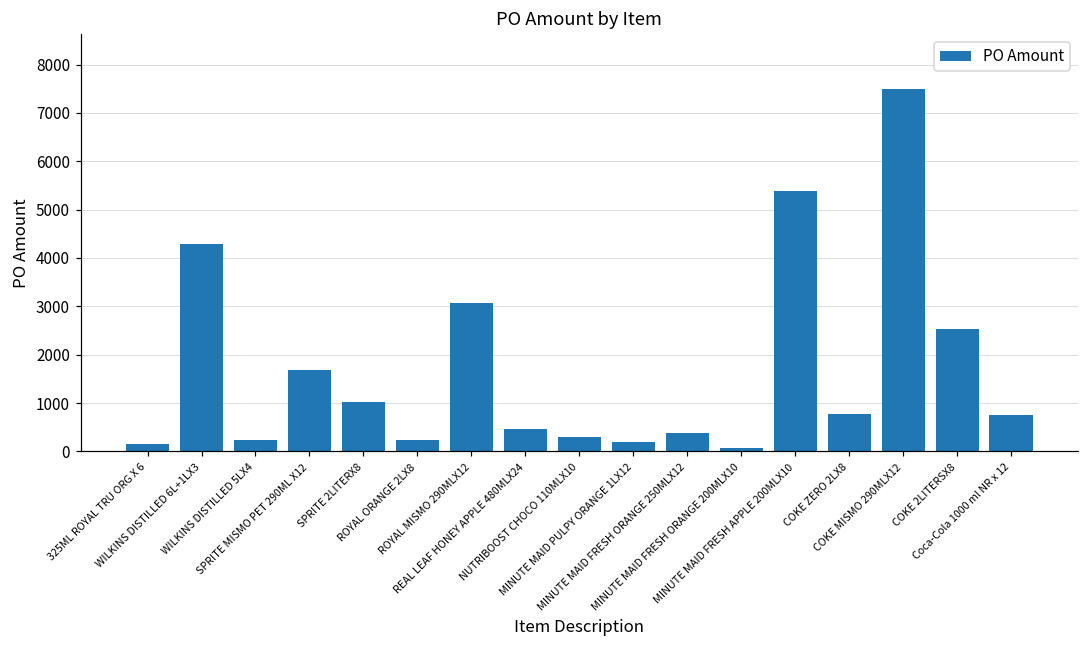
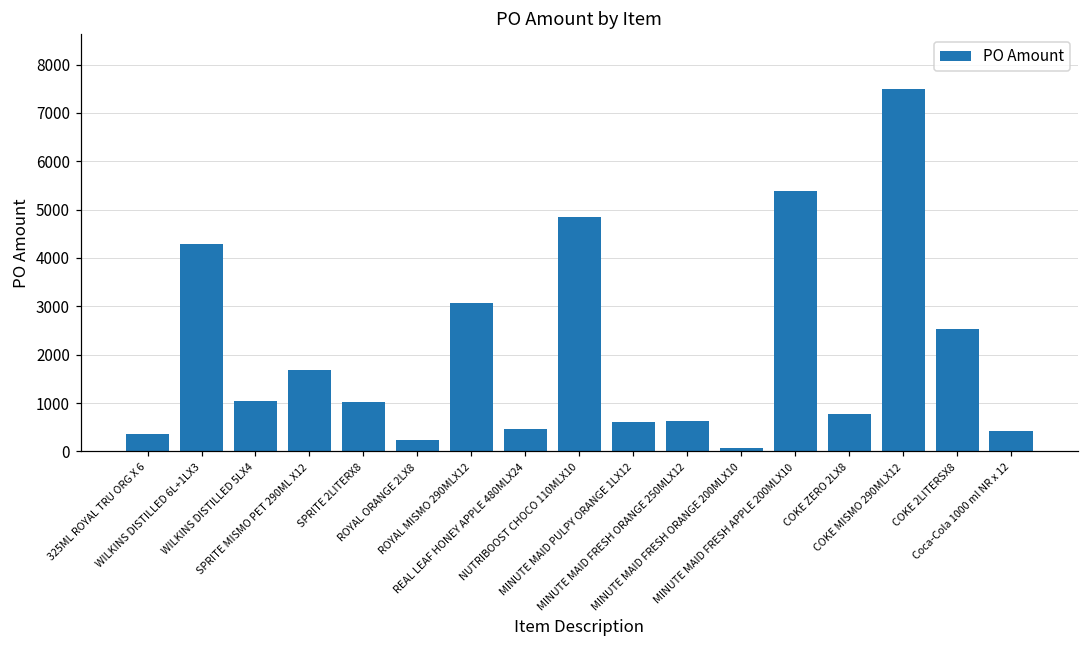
  {
-   "325ML ROYAL TRU ORG X 6": 100,
+   "325ML ROYAL TRU ORG X 6": 400,
    "WILKINS DISTILLED 6L+1LX3": 4300,
-   "WILKINS DISTILLED 5LX4": 200,
+   "WILKINS DISTILLED 5LX4": 1000,
    "SPRITE MISMO PET 290ML X12": 1700,
    "SPRITE 2LITERX8": 1000,
    "ROYAL ORANGE 2LX8": 200,
    "ROYAL MISMO 290MLX12": 3100,
    "REAL LEAF HONEY APPLE 480MLX24": 500,
-   "NUTRIBOOST CHOCO 110MLX10": 300,
-   "MINUTE MAID PULPY ORANGE 1LX12": 200,
-   "MINUTE MAID FRESH ORANGE 250MLX12": 400,
+   "NUTRIBOOST CHOCO 110MLX10": 4800,
+   "MINUTE MAID PULPY ORANGE 1LX12": 600,
+   "MINUTE MAID FRESH ORANGE 250MLX12": 600,
    "MINUTE MAID FRESH ORANGE 200MLX10": 100,
    "MINUTE MAID FRESH APPLE 200MLX10": 5400,
    "COKE ZERO 2LX8": 800,
    "COKE MISMO 290MLX12": 7500,
    "COKE 2LITERSX8": 2500,
-   "Coca-Cola 1000 ml NR x 12": 700
+   "Coca-Cola 1000 ml NR x 12": 400
  }
